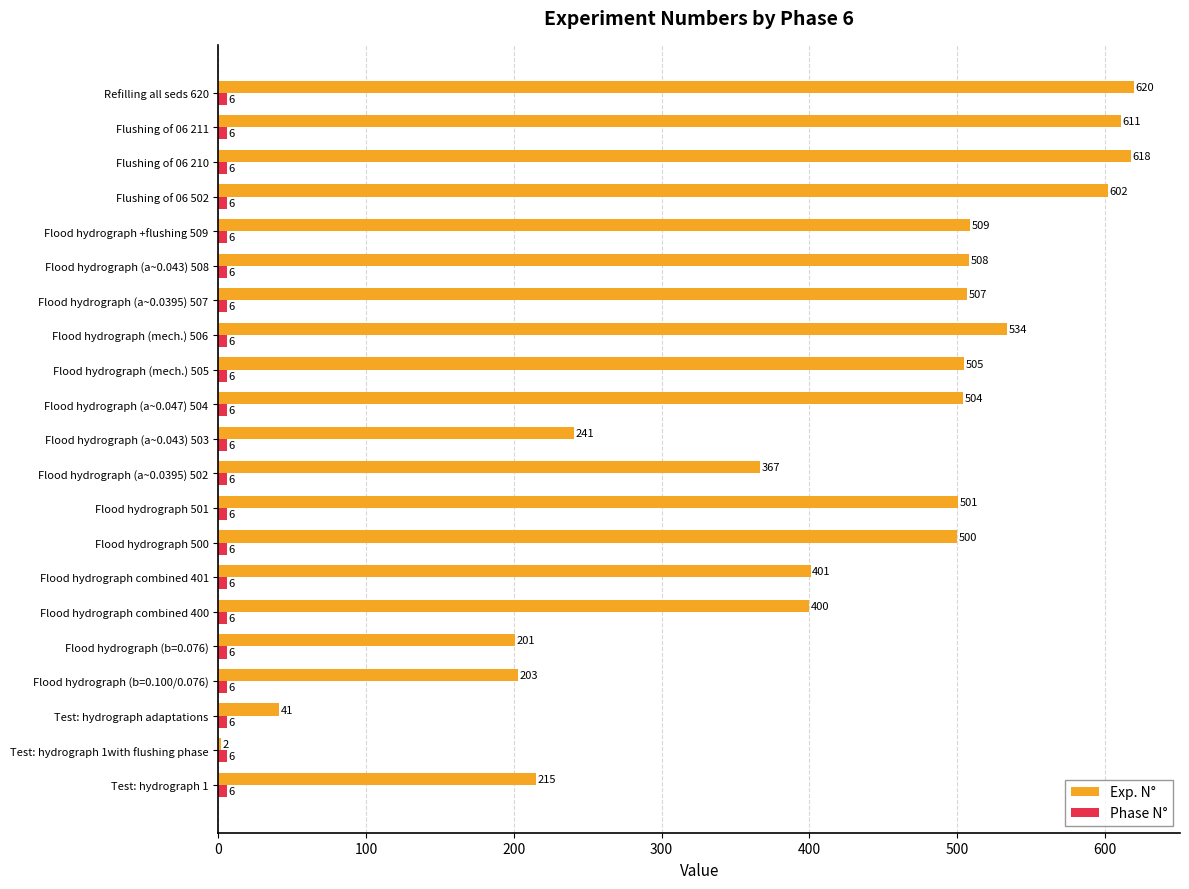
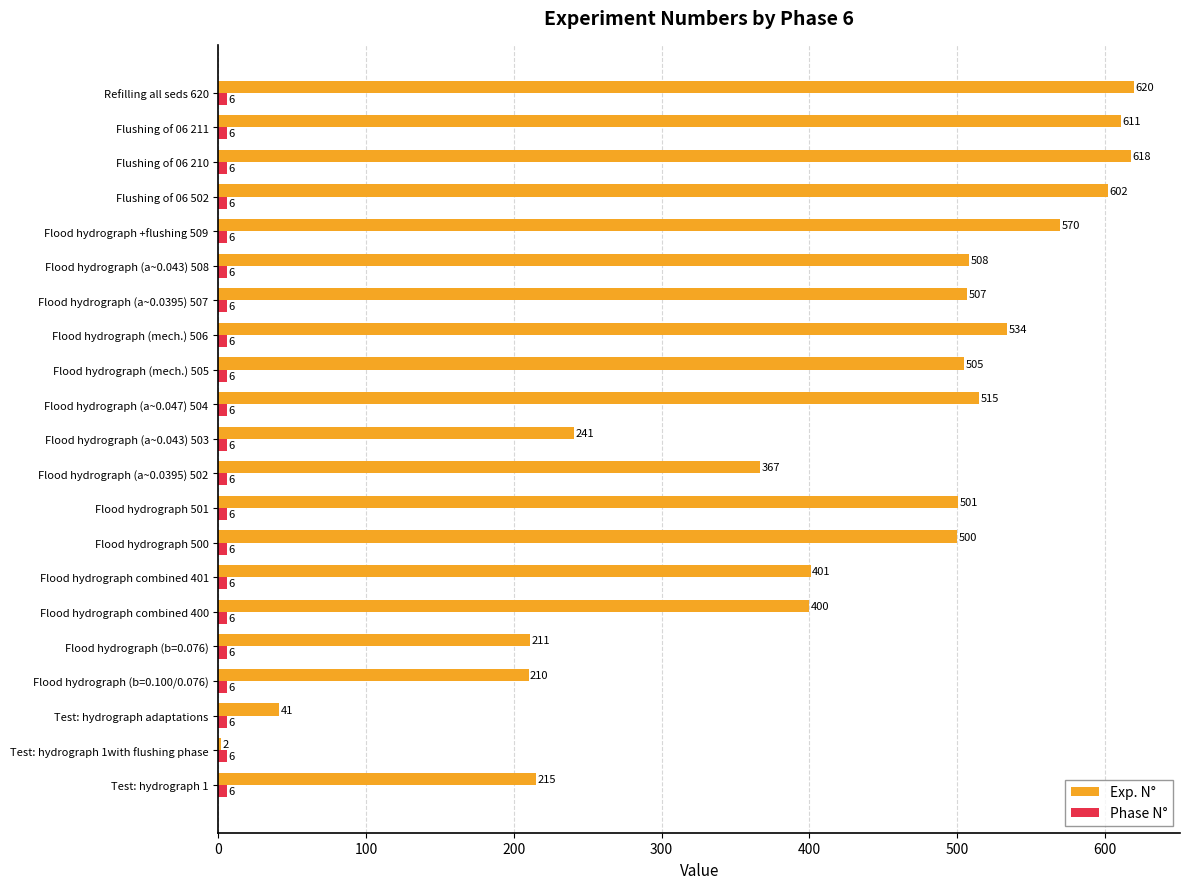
  {
    "Exp. N°": {
      "Refilling all seds 620": 620,
      "Flushing of 06 211": 611,
      "Flushing of 06 210": 618,
      "Flushing of 06 502": 602,
-     "Flood hydrograph +flushing 509": 509,
+     "Flood hydrograph +flushing 509": 570,
      "Flood hydrograph (a~0.043) 508": 508,
      "Flood hydrograph (a~0.0395) 507": 507,
      "Flood hydrograph (mech.) 506": 534,
      "Flood hydrograph (mech.) 505": 505,
-     "Flood hydrograph (a~0.047) 504": 504,
+     "Flood hydrograph (a~0.047) 504": 515,
      "Flood hydrograph (a~0.043) 503": 241,
      "Flood hydrograph (a~0.0395) 502": 367,
      "Flood hydrograph 501": 501,
      "Flood hydrograph 500": 500,
      "Flood hydrograph combined 401": 401,
      "Flood hydrograph combined 400": 400,
-     "Flood hydrograph (b=0.076)": 201,
-     "Flood hydrograph (b=0.100/0.076)": 203,
+     "Flood hydrograph (b=0.076)": 211,
+     "Flood hydrograph (b=0.100/0.076)": 210,
      "Test: hydrograph adaptations": 41,
      "Test: hydrograph 1with flushing phase": 2,
      "Test: hydrograph 1": 215
    },
    "Phase N°": {
      "Refilling all seds 620": 6,
      "Flushing of 06 211": 6,
      "Flushing of 06 210": 6,
      "Flushing of 06 502": 6,
      "Flood hydrograph +flushing 509": 6,
      "Flood hydrograph (a~0.043) 508": 6,
      "Flood hydrograph (a~0.0395) 507": 6,
      "Flood hydrograph (mech.) 506": 6,
      "Flood hydrograph (mech.) 505": 6,
      "Flood hydrograph (a~0.047) 504": 6,
      "Flood hydrograph (a~0.043) 503": 6,
      "Flood hydrograph (a~0.0395) 502": 6,
      "Flood hydrograph 501": 6,
      "Flood hydrograph 500": 6,
      "Flood hydrograph combined 401": 6,
      "Flood hydrograph combined 400": 6,
      "Flood hydrograph (b=0.076)": 6,
      "Flood hydrograph (b=0.100/0.076)": 6,
      "Test: hydrograph adaptations": 6,
      "Test: hydrograph 1with flushing phase": 6,
      "Test: hydrograph 1": 6
    }
  }
